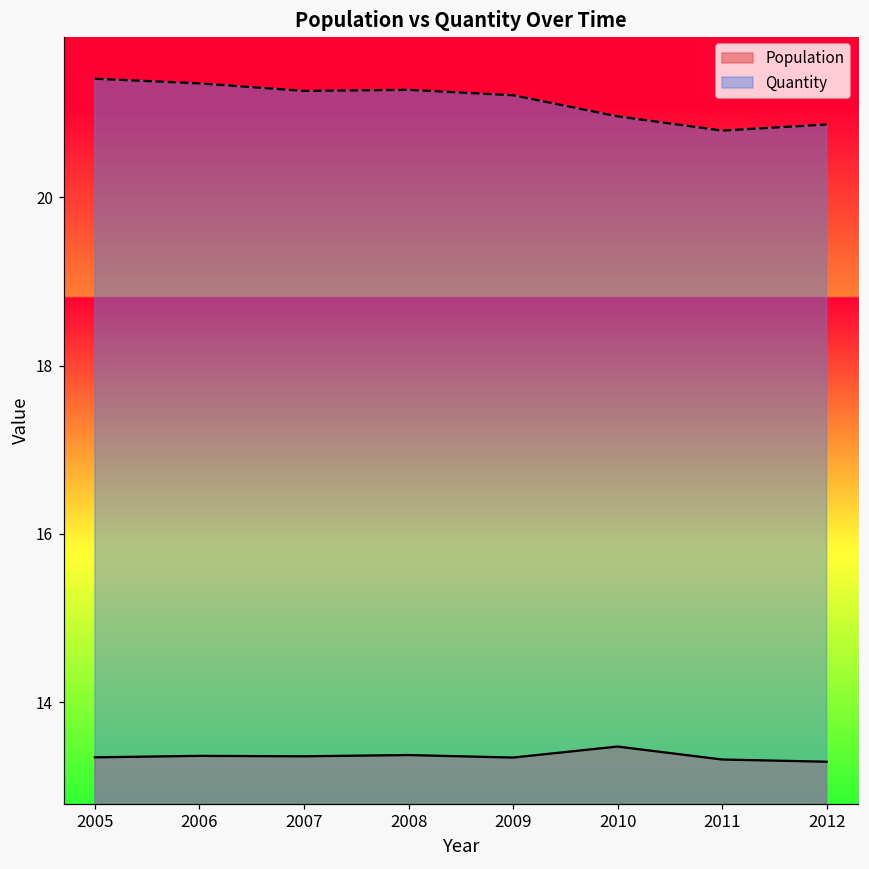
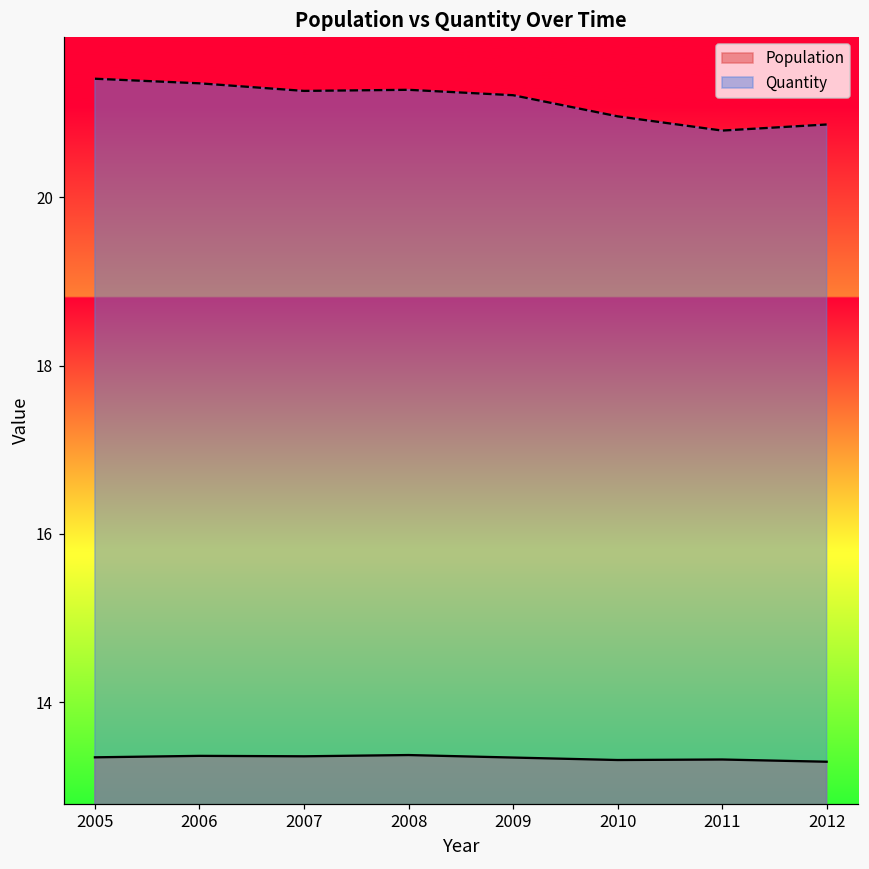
  {
    "Population": {
      "2005": 13.3,
      "2006": 13.4,
      "2007": 13.4,
      "2008": 13.4,
      "2009": 13.3,
-     "2010": 13.5,
+     "2010": 13.3,
      "2011": 13.3,
      "2012": 13.3
    },
    "Quantity": {
      "2005": 21.4,
      "2006": 21.4,
      "2007": 21.3,
      "2008": 21.3,
      "2009": 21.2,
      "2010": 21.0,
      "2011": 20.8,
      "2012": 20.9
    }
  }
